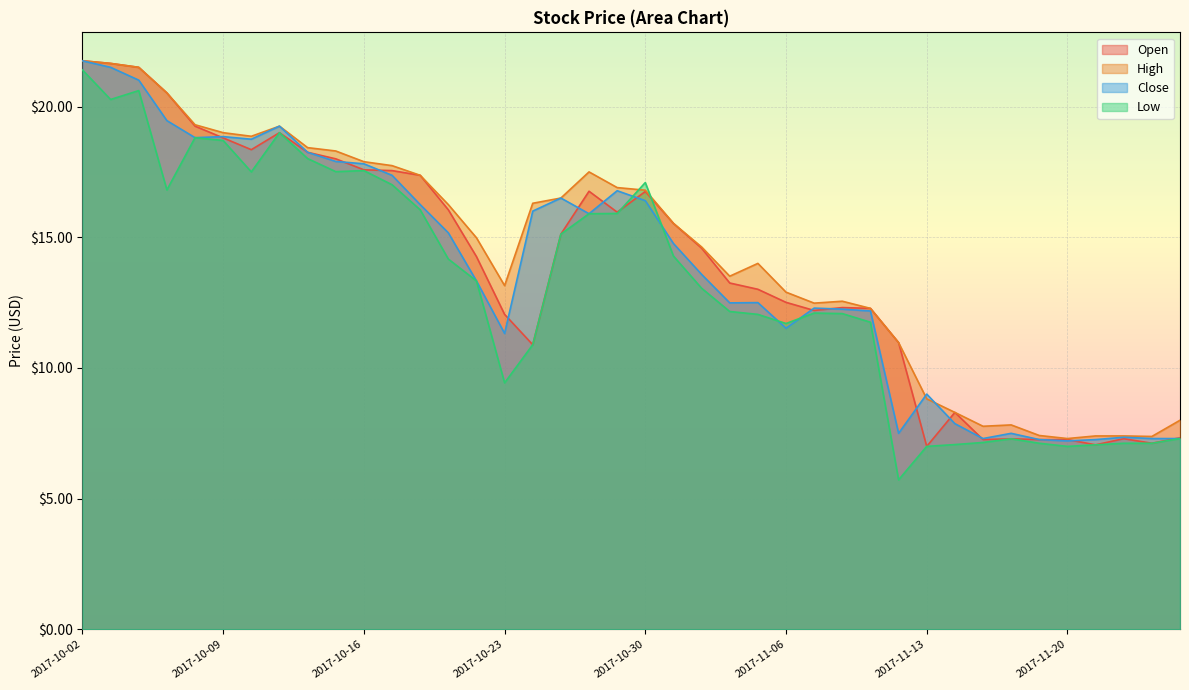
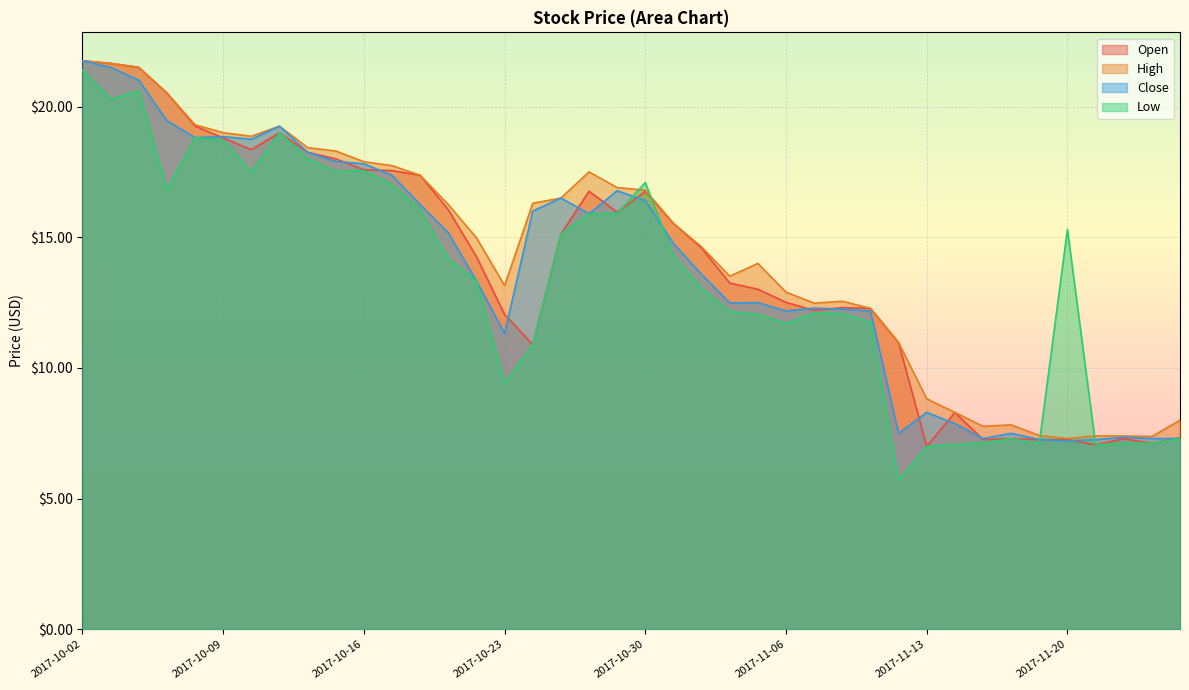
  {
    "Close": {
      "2017-10-23": "$11.3",
      "2017-10-30": "$16.4",
-     "2017-11-06": "$11.5",
-     "2017-11-13": "$9.0"
+     "2017-11-06": "$12.2",
+     "2017-11-13": "$8.3"
    },
    "Low": {
      "2017-10-02": "$21.4",
      "2017-10-09": "$18.7",
      "2017-10-23": "$9.4",
      "2017-10-30": "$17.1",
      "2017-11-06": "$11.7",
-     "2017-11-20": "$7.0"
+     "2017-11-20": "$15.3"
    }
  }
